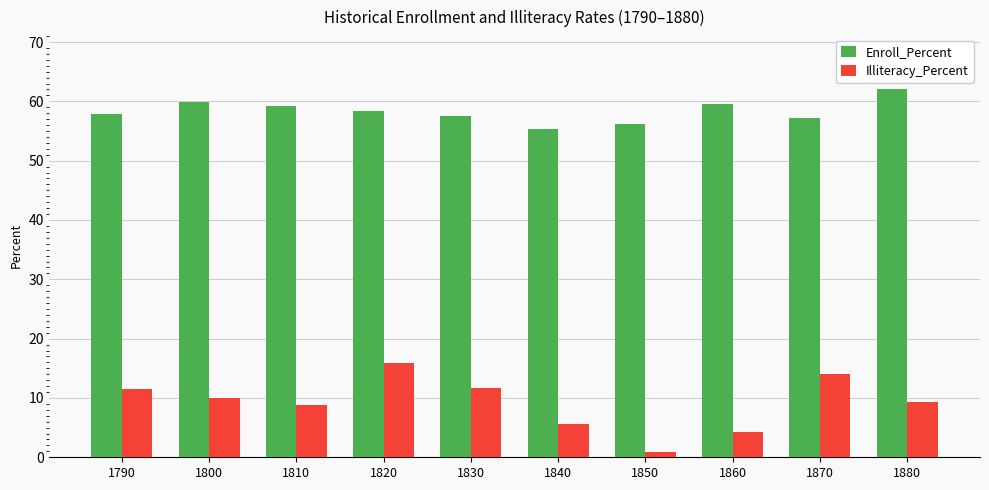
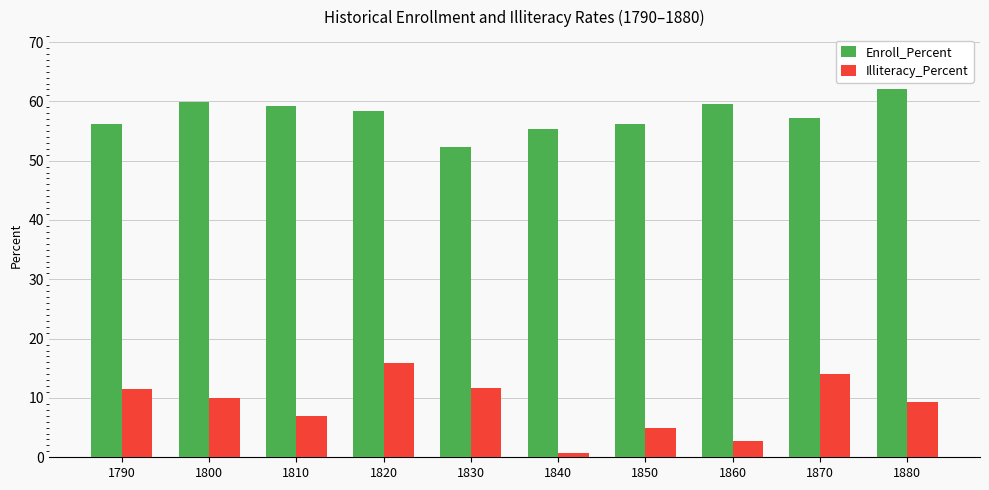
  {
    "Enroll_Percent": {
-     "1790": 58,
+     "1790": 56,
      "1800": 60,
      "1810": 59,
      "1820": 58,
-     "1830": 58,
+     "1830": 52,
      "1840": 55,
      "1850": 56,
      "1860": 60,
      "1870": 57,
      "1880": 62
    },
    "Illiteracy_Percent": {
      "1790": 12,
      "1800": 10,
-     "1810": 9,
+     "1810": 7,
      "1820": 16,
      "1830": 12,
-     "1840": 6,
-     "1850": 1,
-     "1860": 4,
+     "1840": 1,
+     "1850": 5,
+     "1860": 3,
      "1870": 14,
      "1880": 9
    }
  }
